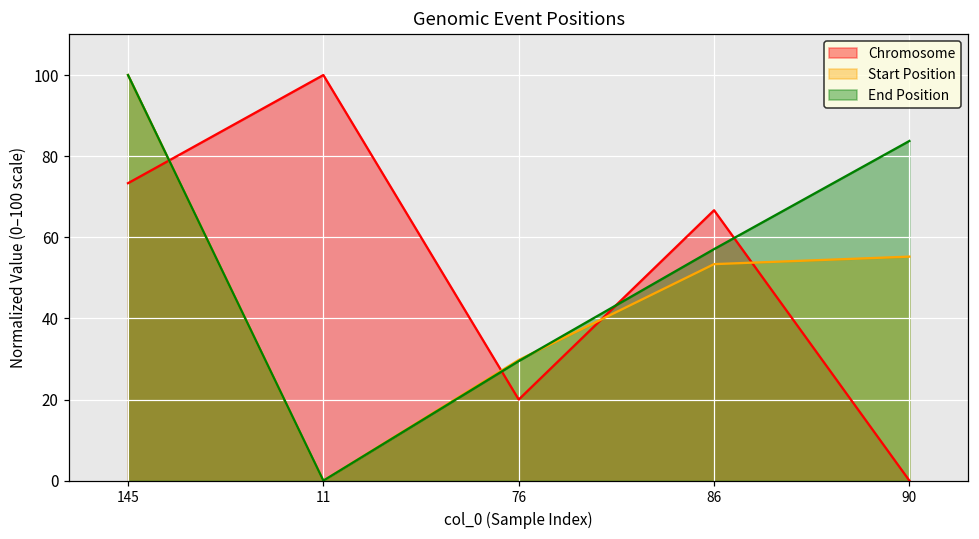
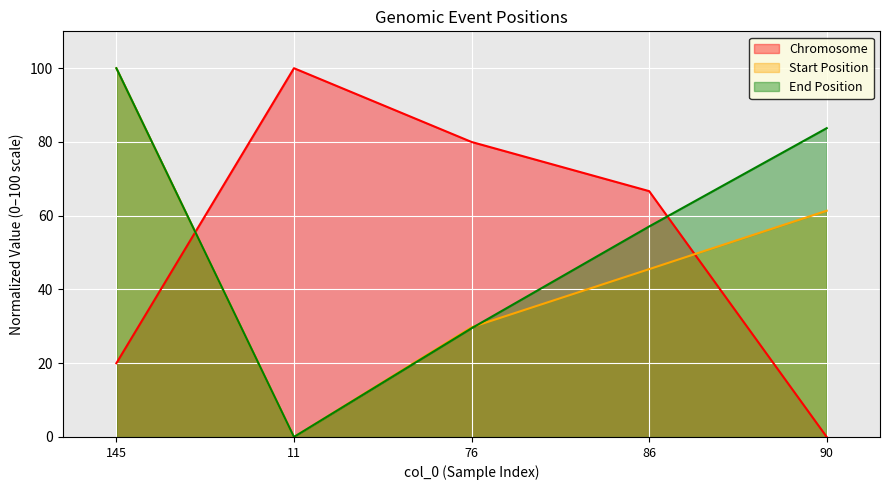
  {
    "Chromosome": {
-     "145": 73,
+     "145": 20,
      "11": 100,
-     "76": 20,
+     "76": 80,
      "86": 67,
      "90": 0
    },
    "Start Position": {
-     "86": 53,
-     "90": 55
+     "86": 46,
+     "90": 61
    },
    "End Position": {
      "86": 57,
      "90": 84
    }
  }
